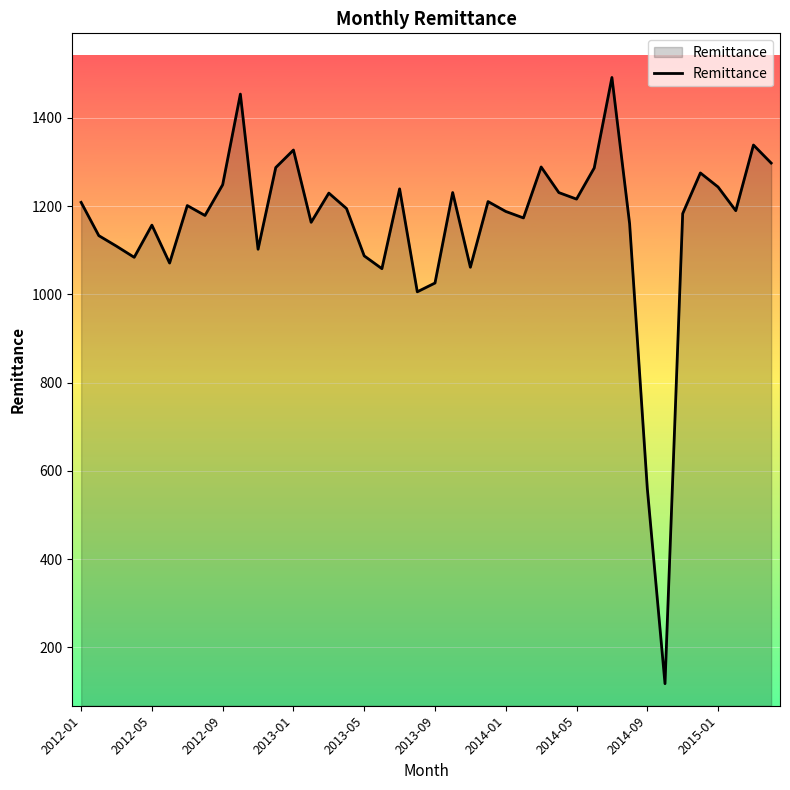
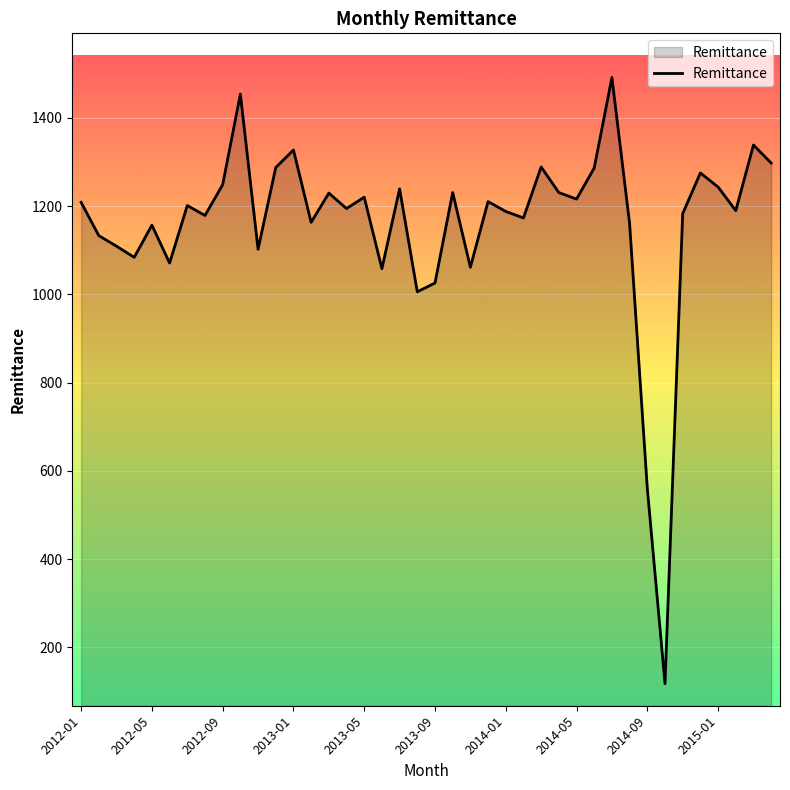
  {
    "2012-01": 1210,
    "2012-05": 1160,
    "2012-09": 1250,
    "2013-01": 1330,
-   "2013-05": 1090,
+   "2013-05": 1220,
    "2013-09": 1030,
    "2014-01": 1190,
    "2014-05": 1220,
    "2014-09": 560,
    "2015-01": 1240
  }
